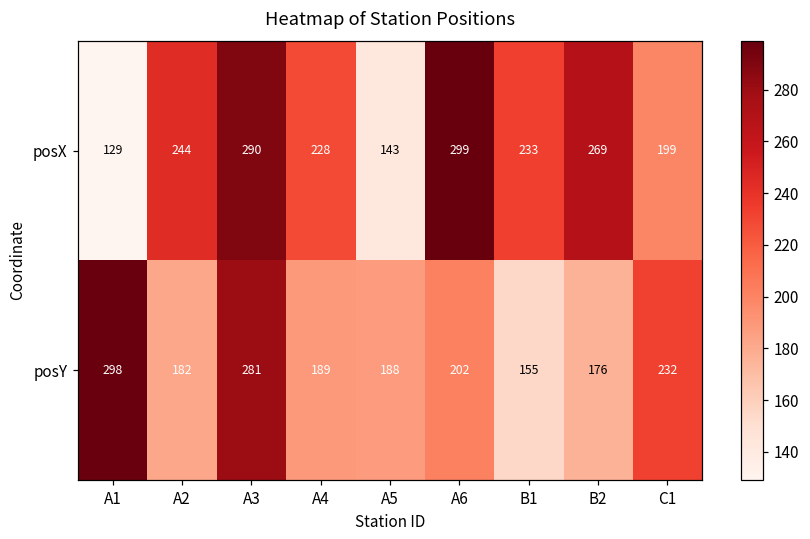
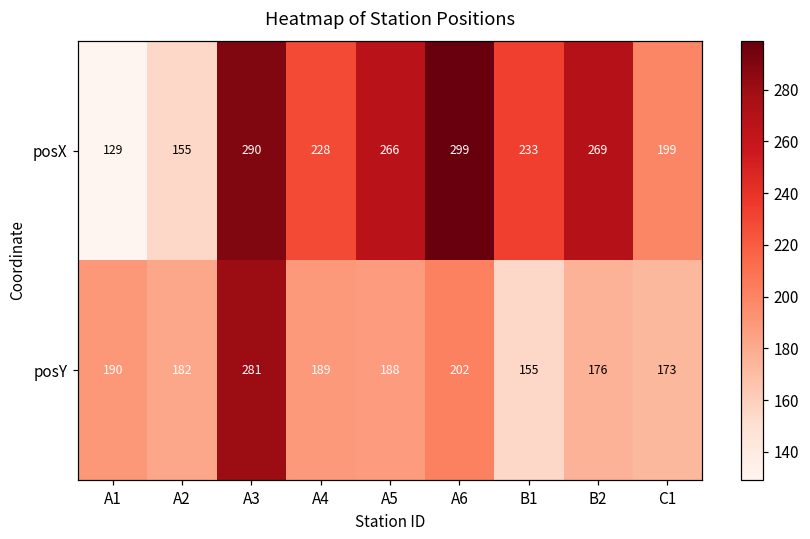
  {
    "posX": {
      "A1": 129,
-     "A2": 244,
+     "A2": 155,
      "A3": 290,
      "A4": 228,
-     "A5": 143,
+     "A5": 266,
      "A6": 299,
      "B1": 233,
      "B2": 269,
      "C1": 199
    },
    "posY": {
-     "A1": 298,
+     "A1": 190,
      "A2": 182,
      "A3": 281,
      "A4": 189,
      "A5": 188,
      "A6": 202,
      "B1": 155,
      "B2": 176,
-     "C1": 232
+     "C1": 173
    }
  }
